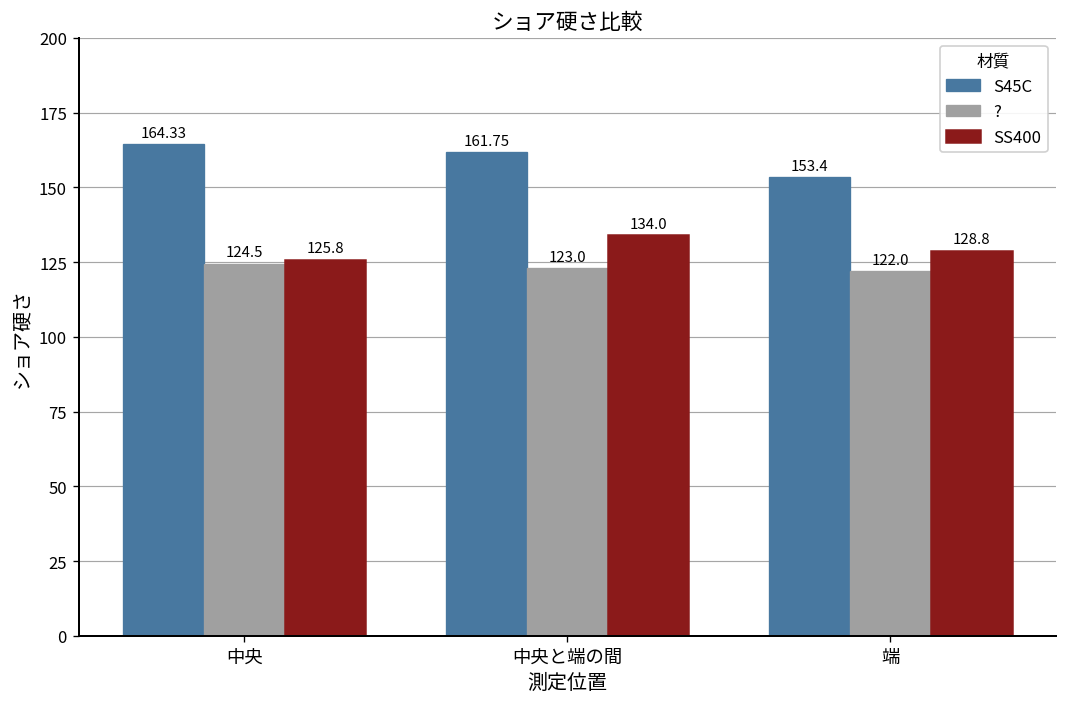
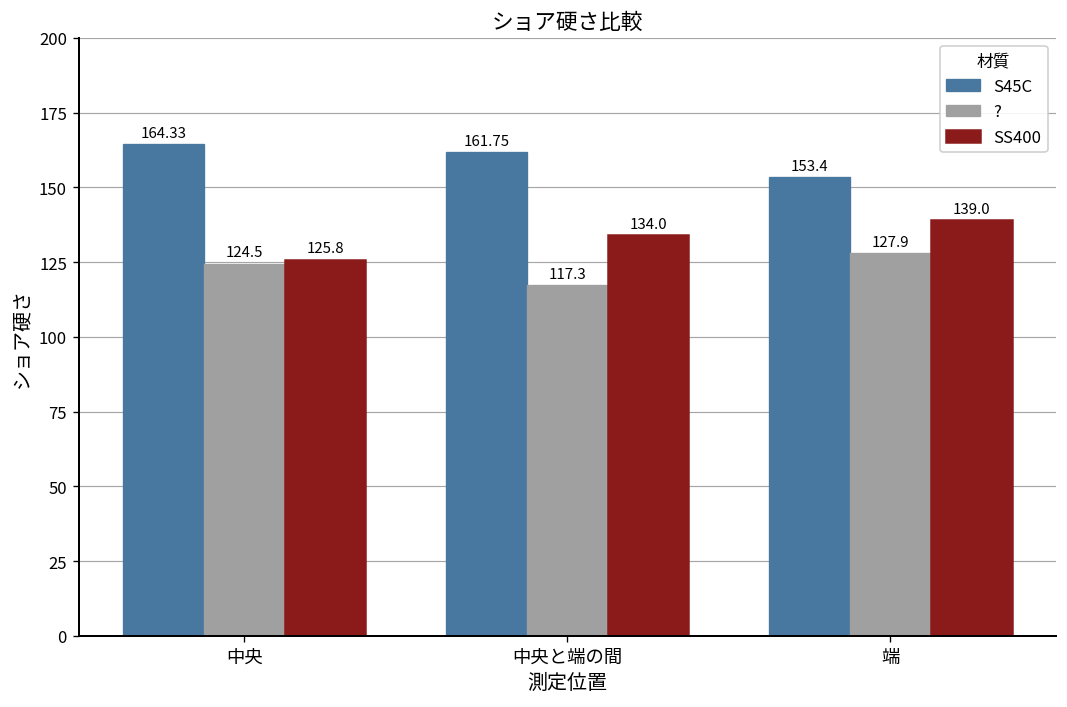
  {
    "S45C": {
      "中央": 164.33,
      "中央と端の間": 161.75,
      "端": 153.4
    },
    "?": {
      "中央": 124.5,
-     "中央と端の間": 123.0,
-     "端": 122.0
+     "中央と端の間": 117.3,
+     "端": 127.9
    },
    "SS400": {
      "中央": 125.8,
      "中央と端の間": 134.0,
-     "端": 128.8
+     "端": 139.0
    }
  }
